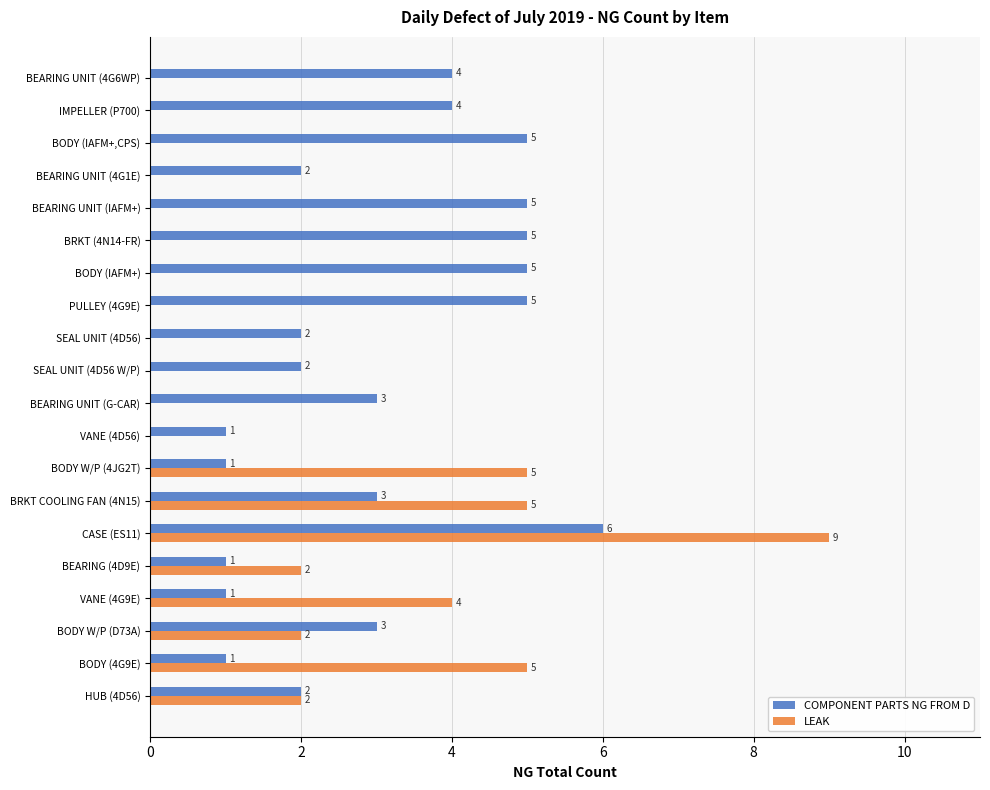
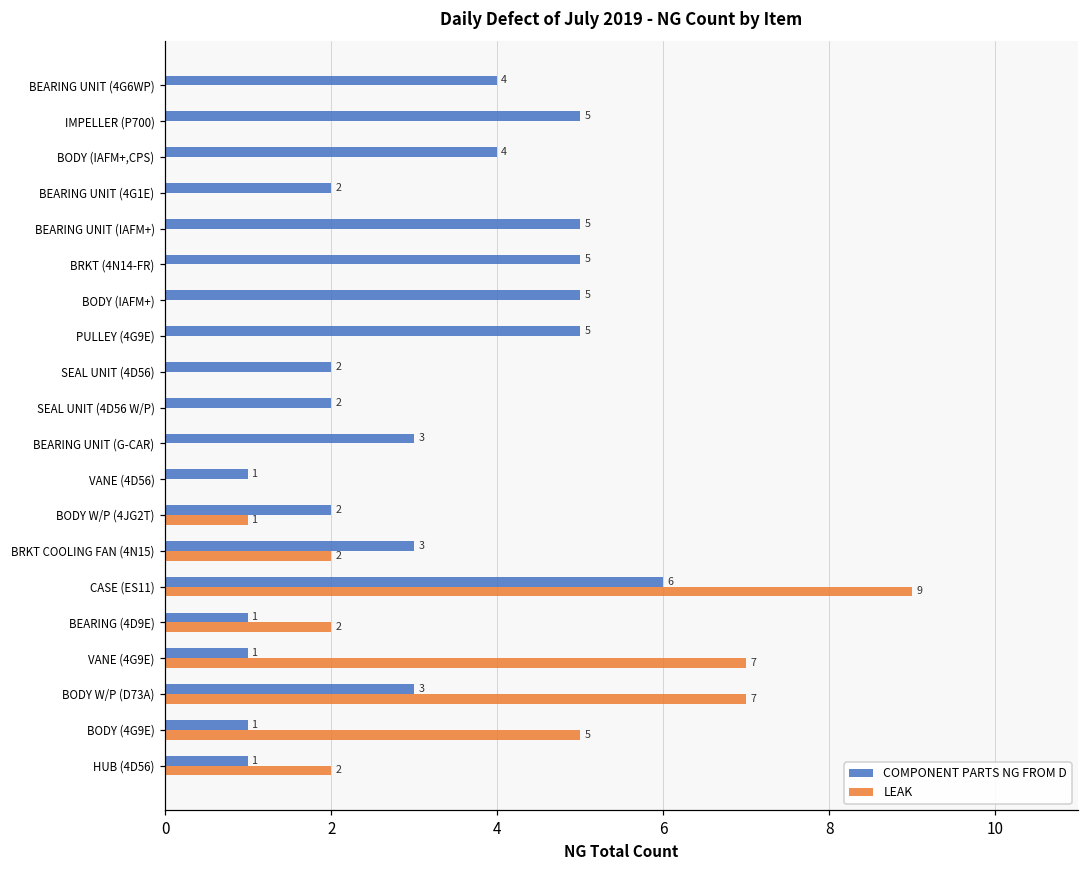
  {
    "COMPONENT PARTS NG FROM D": {
      "BEARING UNIT (4G6WP)": 4,
-     "IMPELLER (P700)": 4,
-     "BODY (IAFM+,CPS)": 5,
+     "IMPELLER (P700)": 5,
+     "BODY (IAFM+,CPS)": 4,
      "BEARING UNIT (4G1E)": 2,
      "BEARING UNIT (IAFM+)": 5,
      "BRKT (4N14-FR)": 5,
      "BODY (IAFM+)": 5,
      "PULLEY (4G9E)": 5,
      "SEAL UNIT (4D56)": 2,
      "SEAL UNIT (4D56 W/P)": 2,
      "BEARING UNIT (G-CAR)": 3,
      "VANE (4D56)": 1,
-     "BODY W/P (4JG2T)": 1,
+     "BODY W/P (4JG2T)": 2,
      "BRKT COOLING FAN (4N15)": 3,
      "CASE (ES11)": 6,
      "BEARING (4D9E)": 1,
      "VANE (4G9E)": 1,
      "BODY W/P (D73A)": 3,
      "BODY (4G9E)": 1,
-     "HUB (4D56)": 2
+     "HUB (4D56)": 1
    },
    "LEAK": {
-     "BODY W/P (4JG2T)": 5,
-     "BRKT COOLING FAN (4N15)": 5,
+     "BODY W/P (4JG2T)": 1,
+     "BRKT COOLING FAN (4N15)": 2,
      "CASE (ES11)": 9,
      "BEARING (4D9E)": 2,
-     "VANE (4G9E)": 4,
-     "BODY W/P (D73A)": 2,
+     "VANE (4G9E)": 7,
+     "BODY W/P (D73A)": 7,
      "BODY (4G9E)": 5,
      "HUB (4D56)": 2
    }
  }
